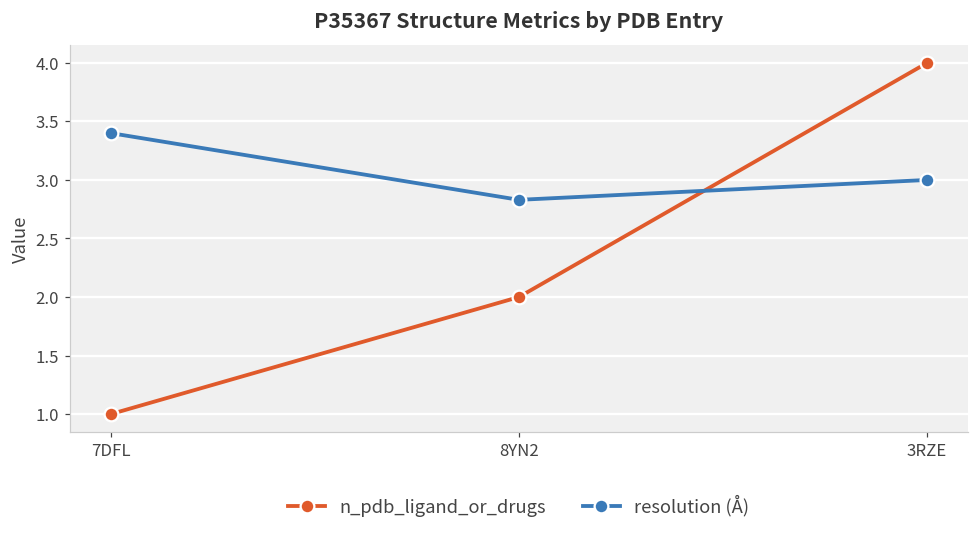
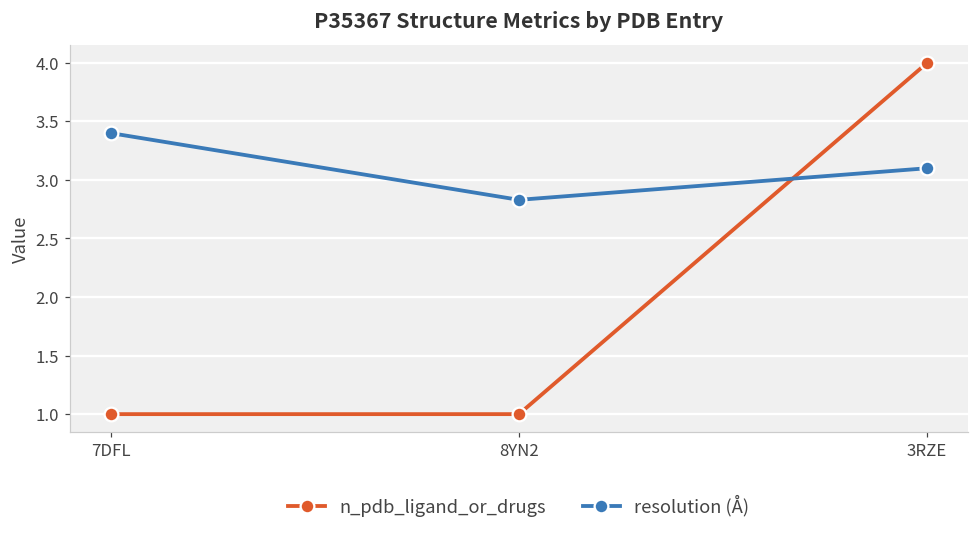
  {
    "n_pdb_ligand_or_drugs": {
      "7DFL": 1,
-     "8YN2": 2,
+     "8YN2": 1,
      "3RZE": 4
    },
    "resolution (Å)": {
      "7DFL": 3.4,
      "8YN2": 2.83,
-     "3RZE": 3.0
+     "3RZE": 3.1
    }
  }
